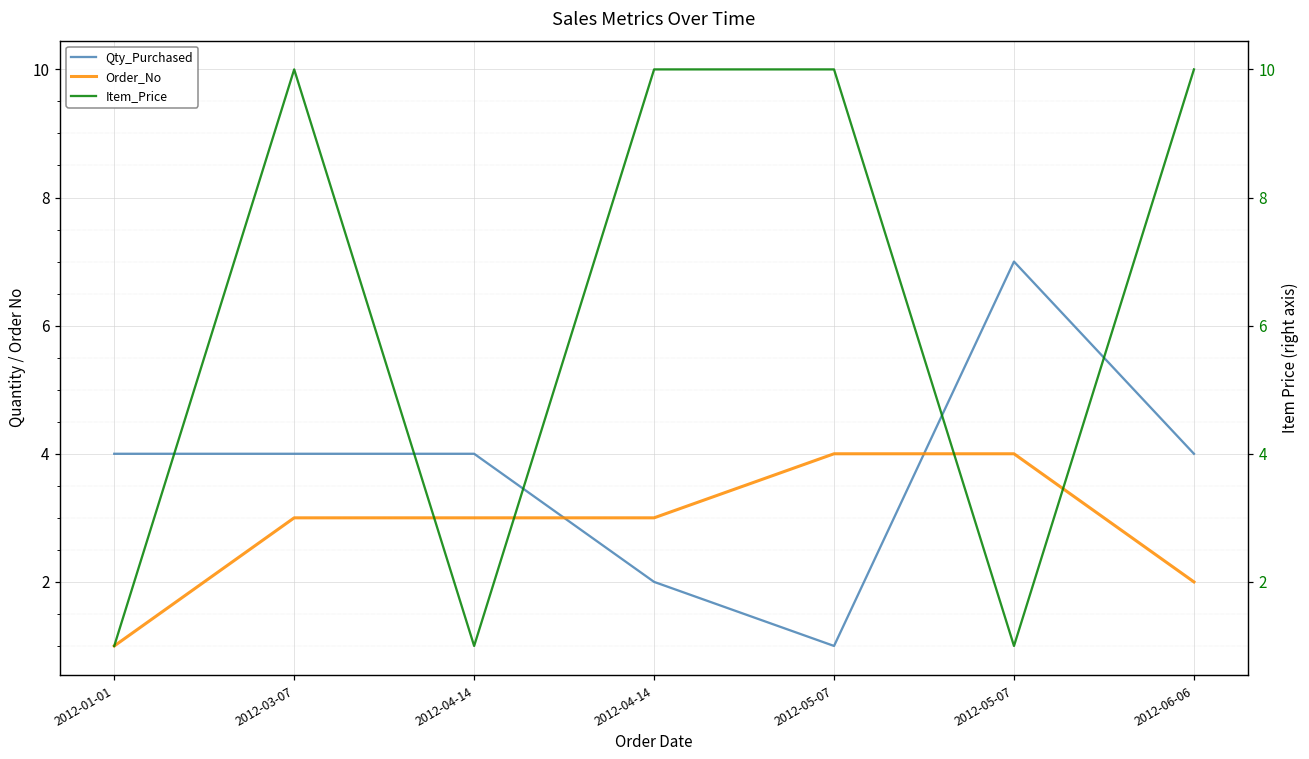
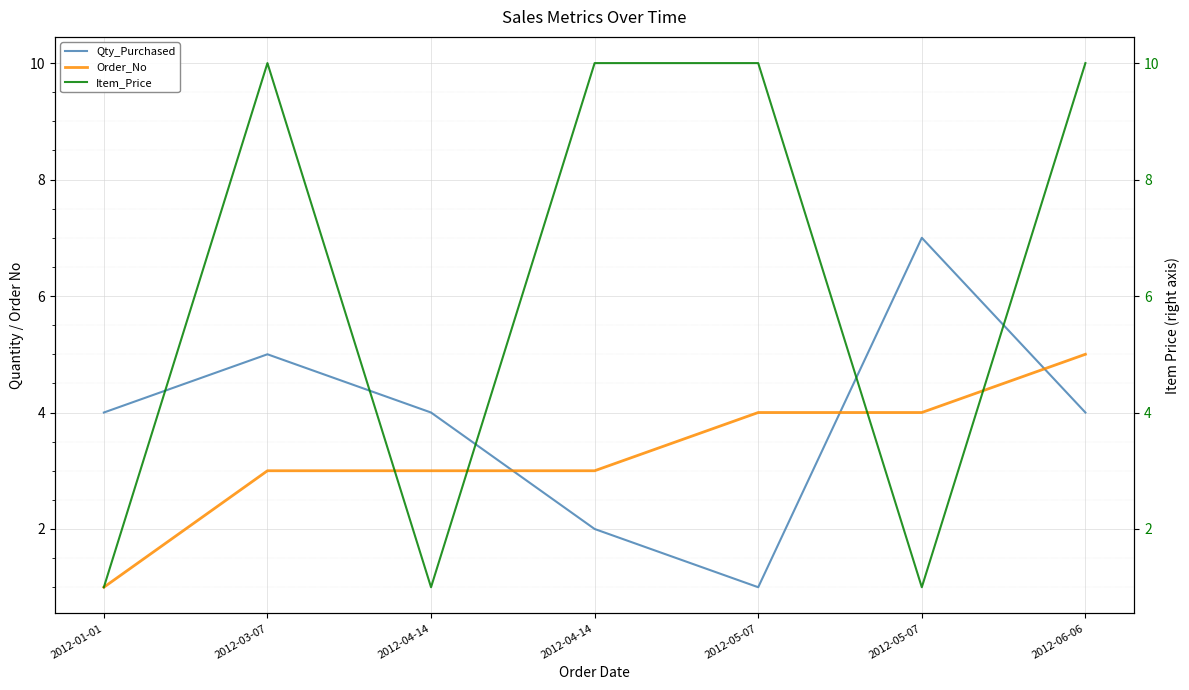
  {
    "Qty_Purchased": {
      "2012-01-01": 4,
-     "2012-03-07": 4,
+     "2012-03-07": 5,
      "2012-06-06": 4
    },
    "Order_No": {
      "2012-03-07": 3,
-     "2012-06-06": 2
+     "2012-06-06": 5
    },
    "Item_Price": {
      "2012-01-01": 1.0,
      "2012-03-07": 10,
      "2012-06-06": 10
    }
  }
